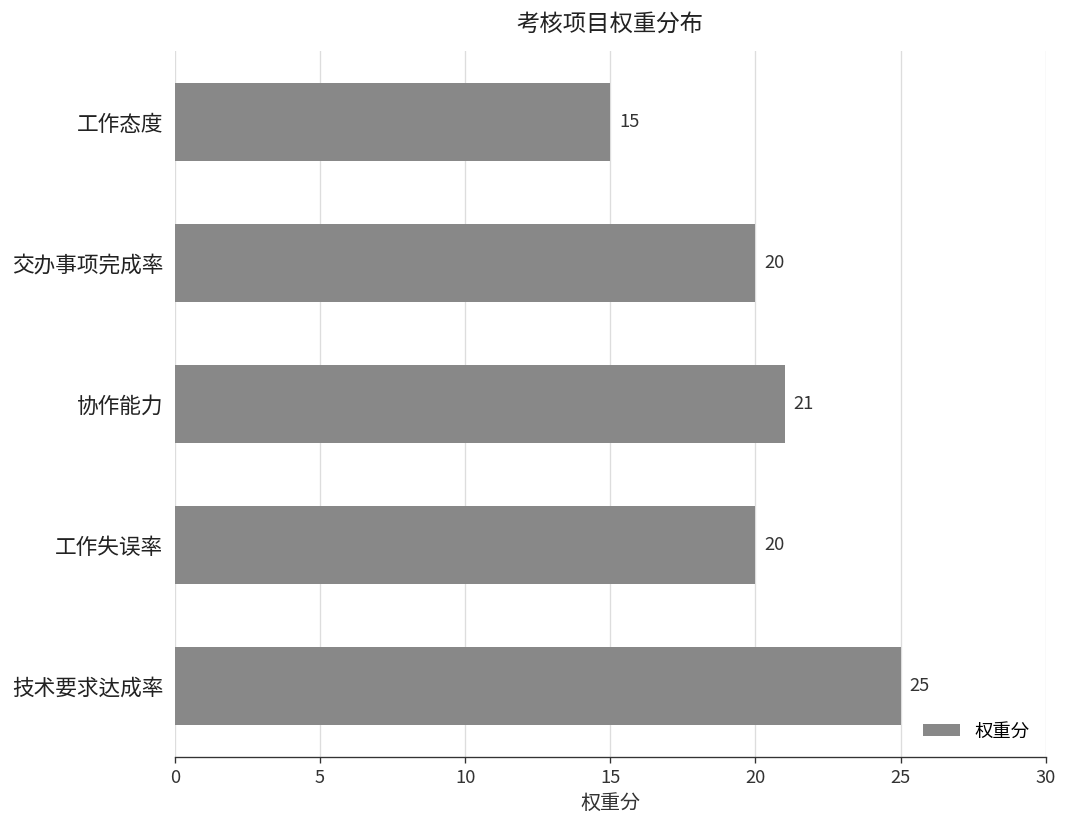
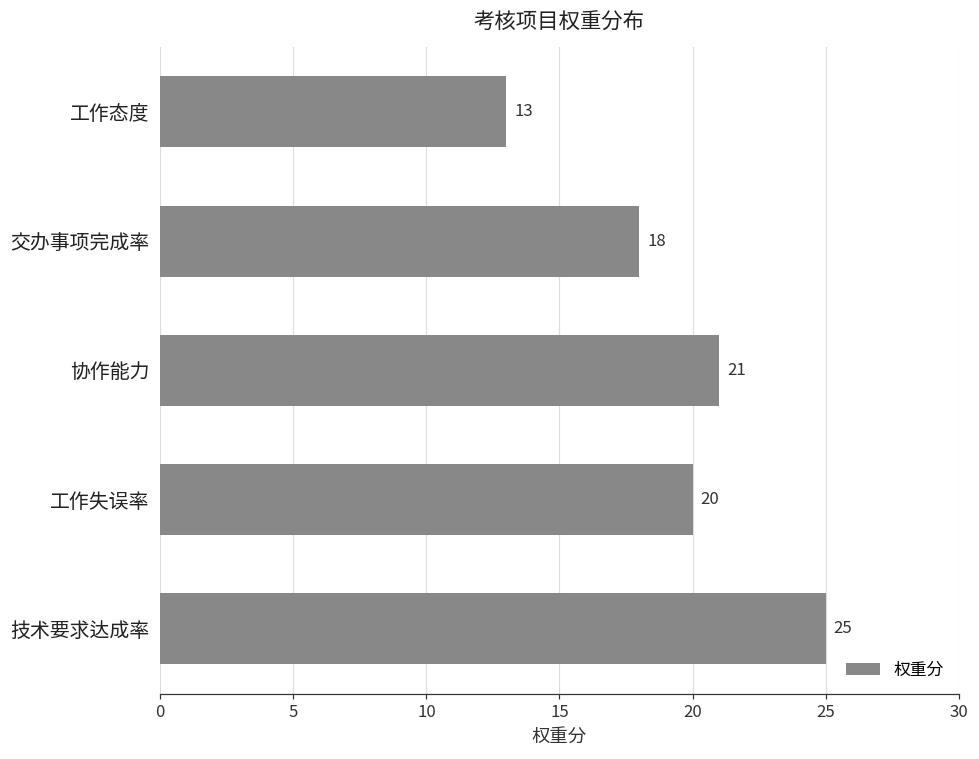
  {
-   "工作态度": 15,
-   "交办事项完成率": 20,
+   "工作态度": 13,
+   "交办事项完成率": 18,
    "协作能力": 21,
    "工作失误率": 20,
    "技术要求达成率": 25
  }
